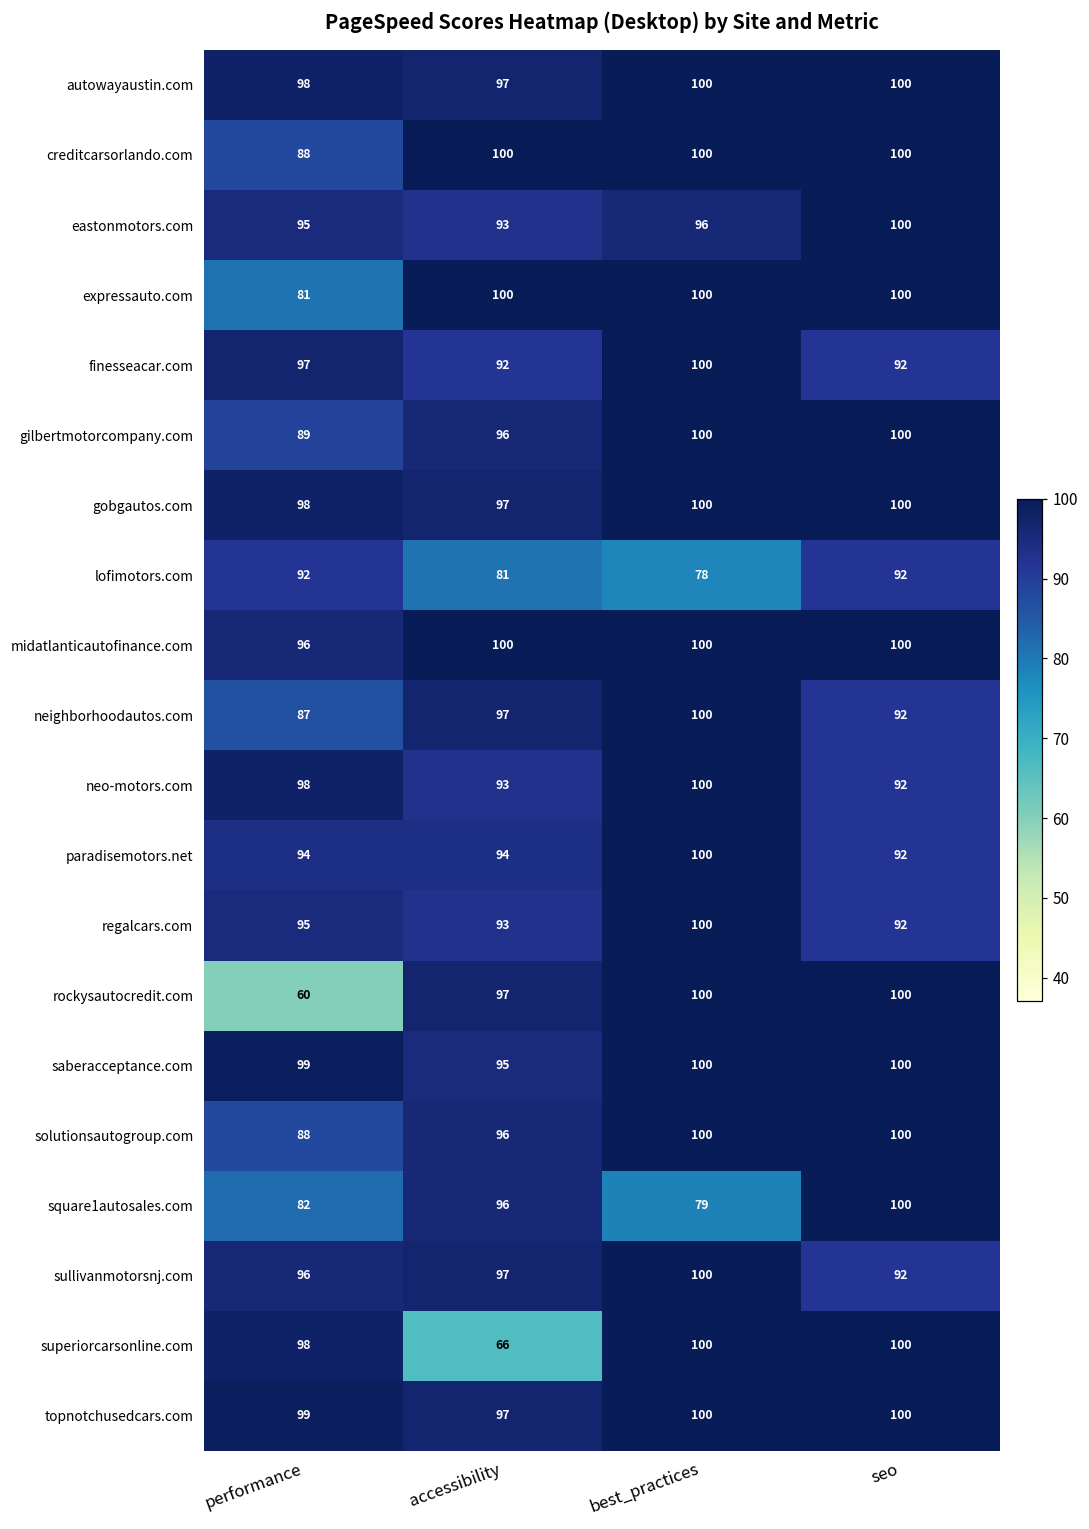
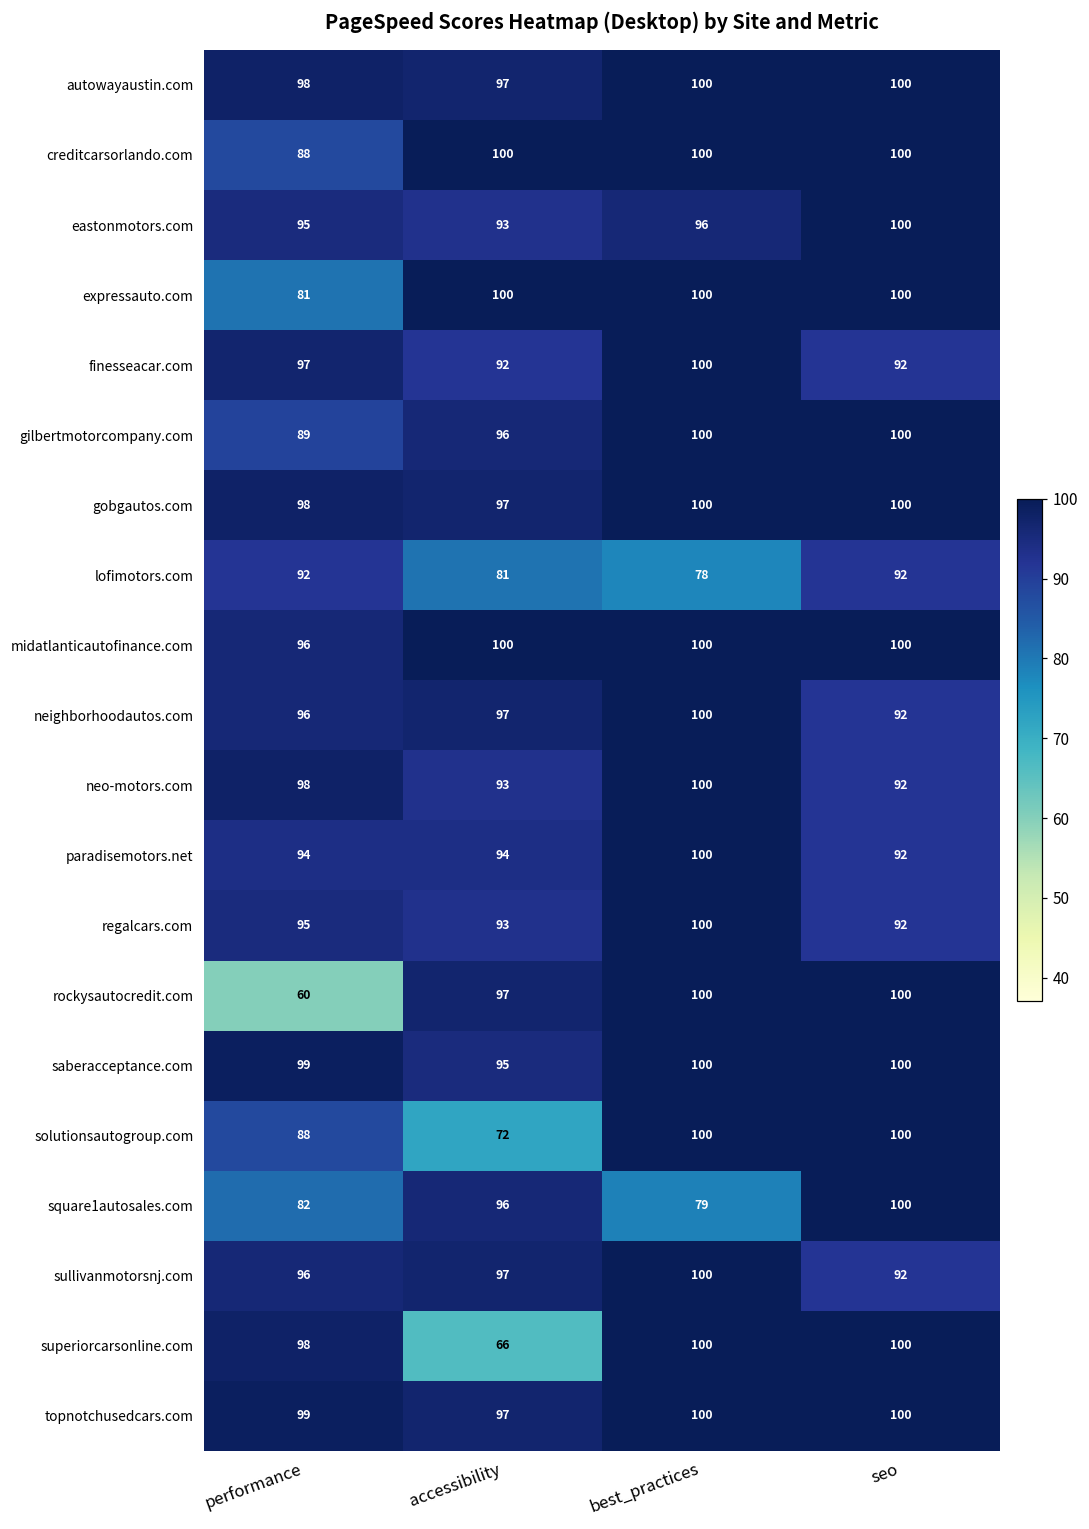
  {
    "autowayaustin.com": {
      "performance": 98,
      "accessibility": 97,
      "best_practices": 100,
      "seo": 100
    },
    "creditcarsorlando.com": {
      "performance": 88,
      "accessibility": 100,
      "best_practices": 100,
      "seo": 100
    },
    "eastonmotors.com": {
      "performance": 95,
      "accessibility": 93,
      "best_practices": 96,
      "seo": 100
    },
    "expressauto.com": {
      "performance": 81,
      "accessibility": 100,
      "best_practices": 100,
      "seo": 100
    },
    "finesseacar.com": {
      "performance": 97,
      "accessibility": 92,
      "best_practices": 100,
      "seo": 92
    },
    "gilbertmotorcompany.com": {
      "performance": 89,
      "accessibility": 96,
      "best_practices": 100,
      "seo": 100
    },
    "gobgautos.com": {
      "performance": 98,
      "accessibility": 97,
      "best_practices": 100,
      "seo": 100
    },
    "lofimotors.com": {
      "performance": 92,
      "accessibility": 81,
      "best_practices": 78,
      "seo": 92
    },
    "midatlanticautofinance.com": {
      "performance": 96,
      "accessibility": 100,
      "best_practices": 100,
      "seo": 100
    },
    "neighborhoodautos.com": {
-     "performance": 87,
+     "performance": 96,
      "accessibility": 97,
      "best_practices": 100,
      "seo": 92
    },
    "neo-motors.com": {
      "performance": 98,
      "accessibility": 93,
      "best_practices": 100,
      "seo": 92
    },
    "paradisemotors.net": {
      "performance": 94,
      "accessibility": 94,
      "best_practices": 100,
      "seo": 92
    },
    "regalcars.com": {
      "performance": 95,
      "accessibility": 93,
      "best_practices": 100,
      "seo": 92
    },
    "rockysautocredit.com": {
      "performance": 60,
      "accessibility": 97,
      "best_practices": 100,
      "seo": 100
    },
    "saberacceptance.com": {
      "performance": 99,
      "accessibility": 95,
      "best_practices": 100,
      "seo": 100
    },
    "solutionsautogroup.com": {
      "performance": 88,
-     "accessibility": 96,
+     "accessibility": 72,
      "best_practices": 100,
      "seo": 100
    },
    "square1autosales.com": {
      "performance": 82,
      "accessibility": 96,
      "best_practices": 79,
      "seo": 100
    },
    "sullivanmotorsnj.com": {
      "performance": 96,
      "accessibility": 97,
      "best_practices": 100,
      "seo": 92
    },
    "superiorcarsonline.com": {
      "performance": 98,
      "accessibility": 66,
      "best_practices": 100,
      "seo": 100
    },
    "topnotchusedcars.com": {
      "performance": 99,
      "accessibility": 97,
      "best_practices": 100,
      "seo": 100
    }
  }
